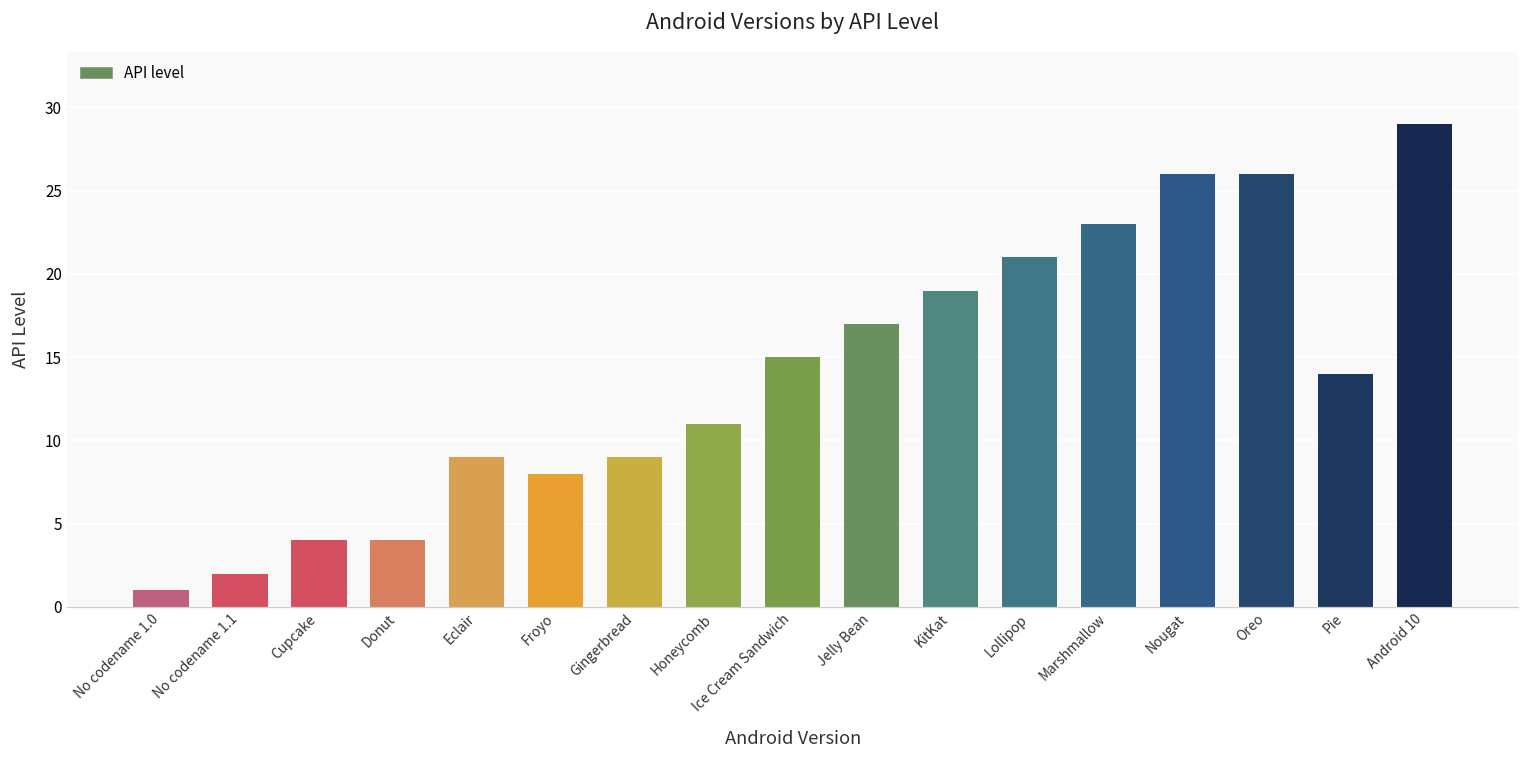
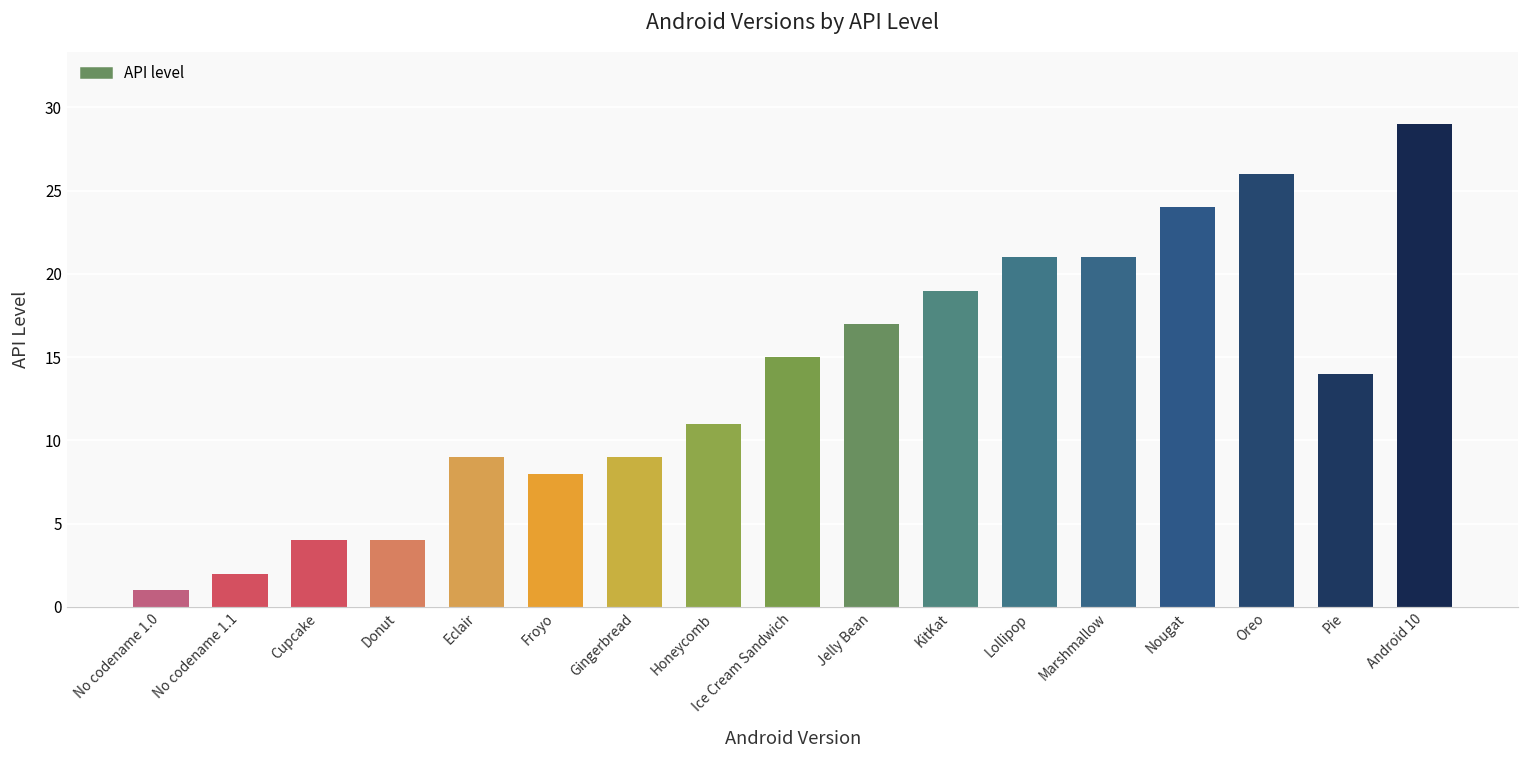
  {
    "No codename 1.0": 1,
    "No codename 1.1": 2,
    "Cupcake": 4,
    "Donut": 4,
    "Eclair": 9,
    "Froyo": 8,
    "Gingerbread": 9,
    "Honeycomb": 11,
    "Ice Cream Sandwich": 15,
    "Jelly Bean": 17,
    "KitKat": 19,
    "Lollipop": 21,
-   "Marshmallow": 23,
-   "Nougat": 26,
+   "Marshmallow": 21,
+   "Nougat": 24,
    "Oreo": 26,
    "Pie": 14,
    "Android 10": 29
  }
